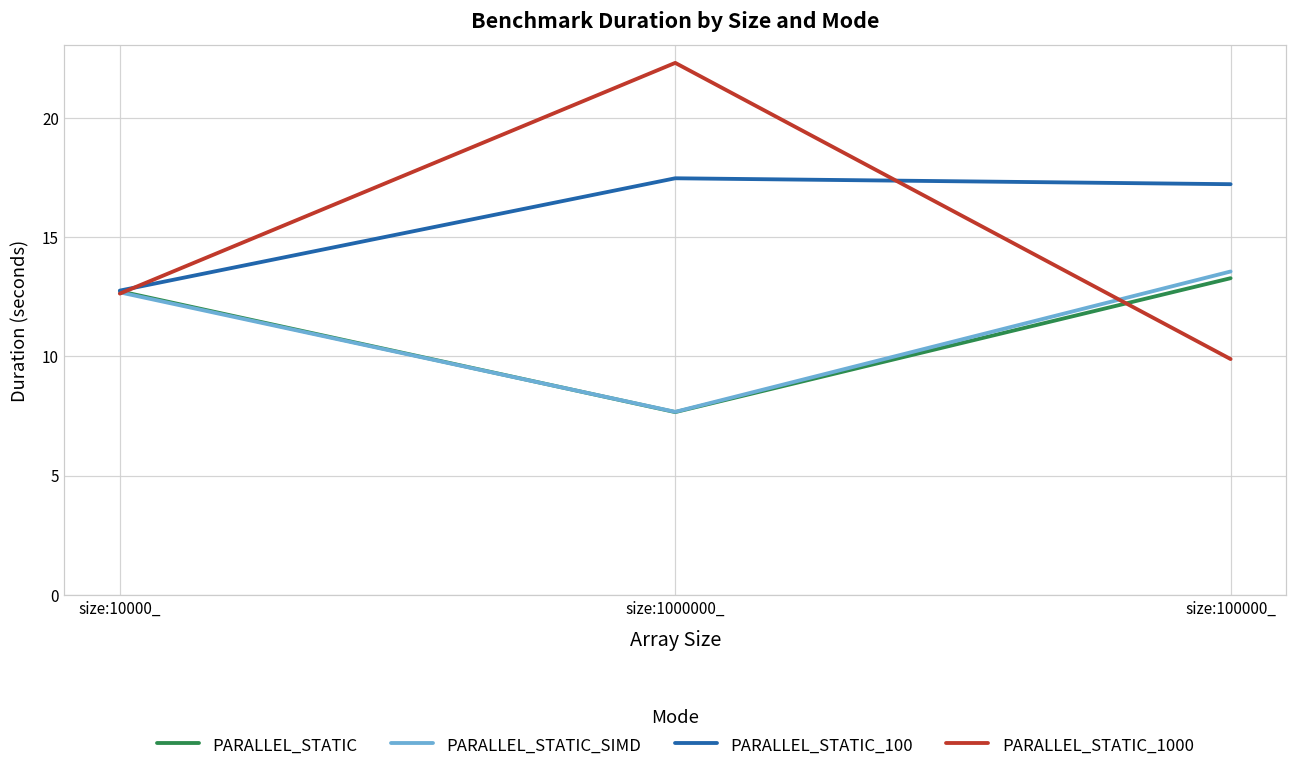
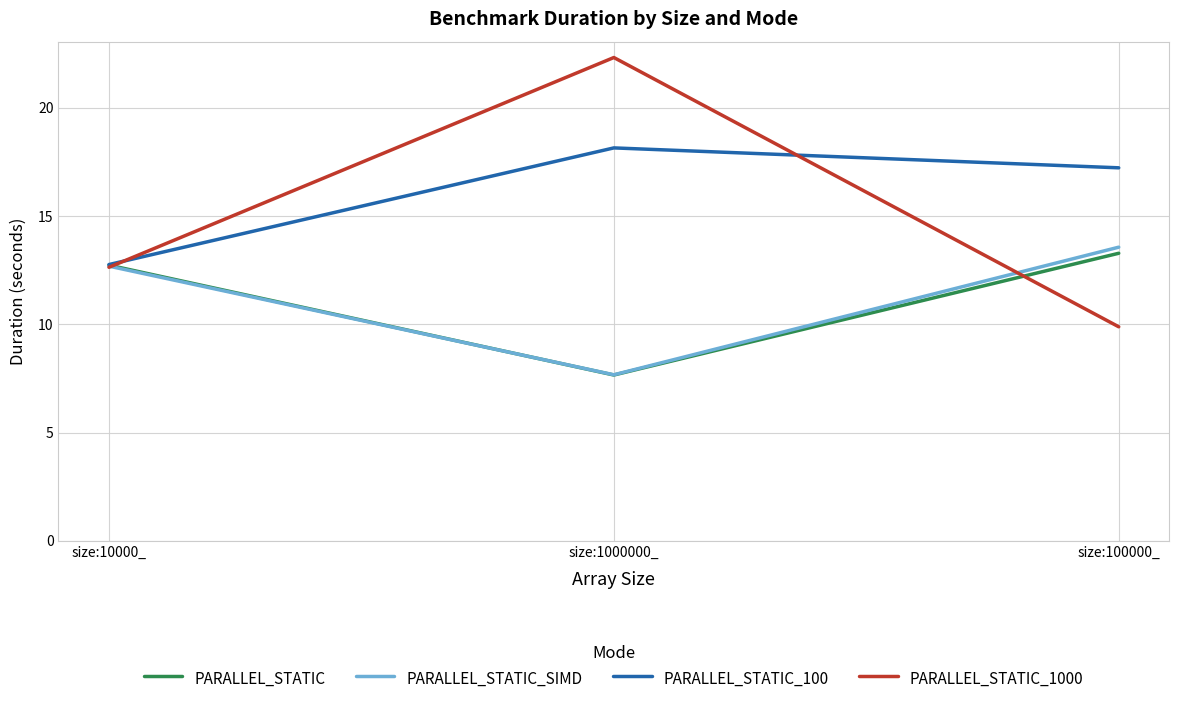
  {
    "PARALLEL_STATIC": {
      "size:100000_": 13.3
    },
    "PARALLEL_STATIC_SIMD": {
      "size:100000_": 13.6
    },
    "PARALLEL_STATIC_100": {
-     "size:1000000_": 17.5,
+     "size:1000000_": 18.2,
      "size:100000_": 17.2
    },
    "PARALLEL_STATIC_1000": {
      "size:1000000_": 22.3,
      "size:100000_": 9.9
    }
  }
